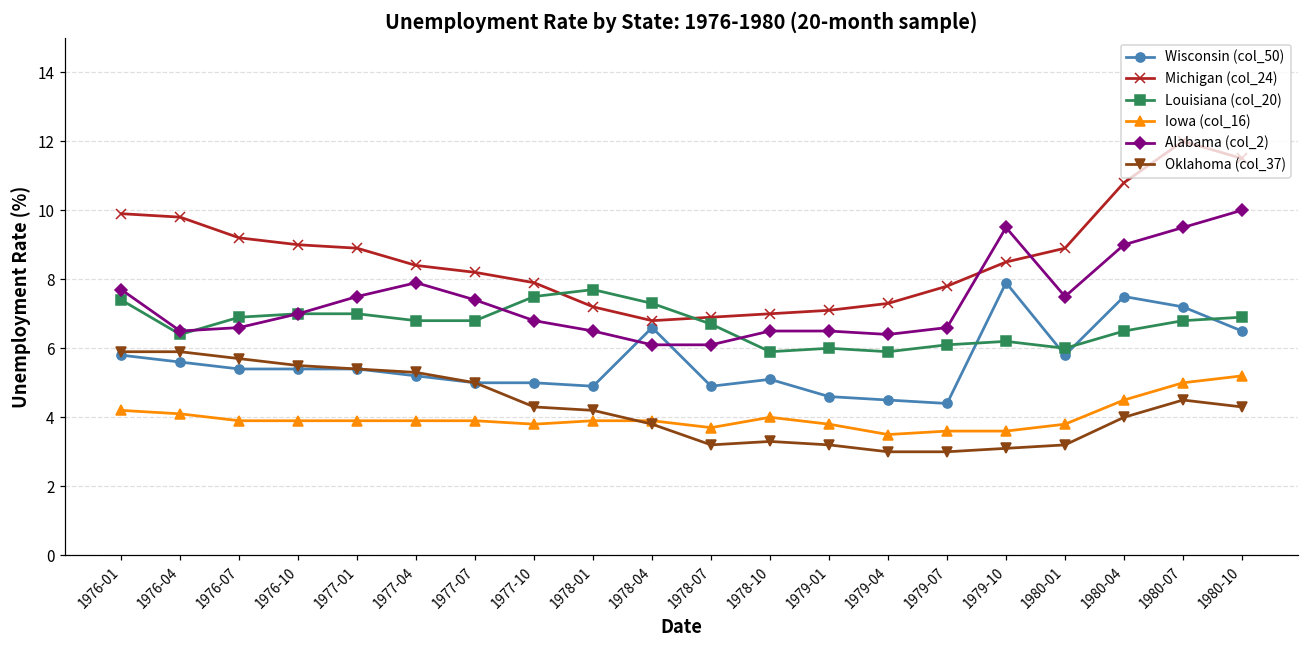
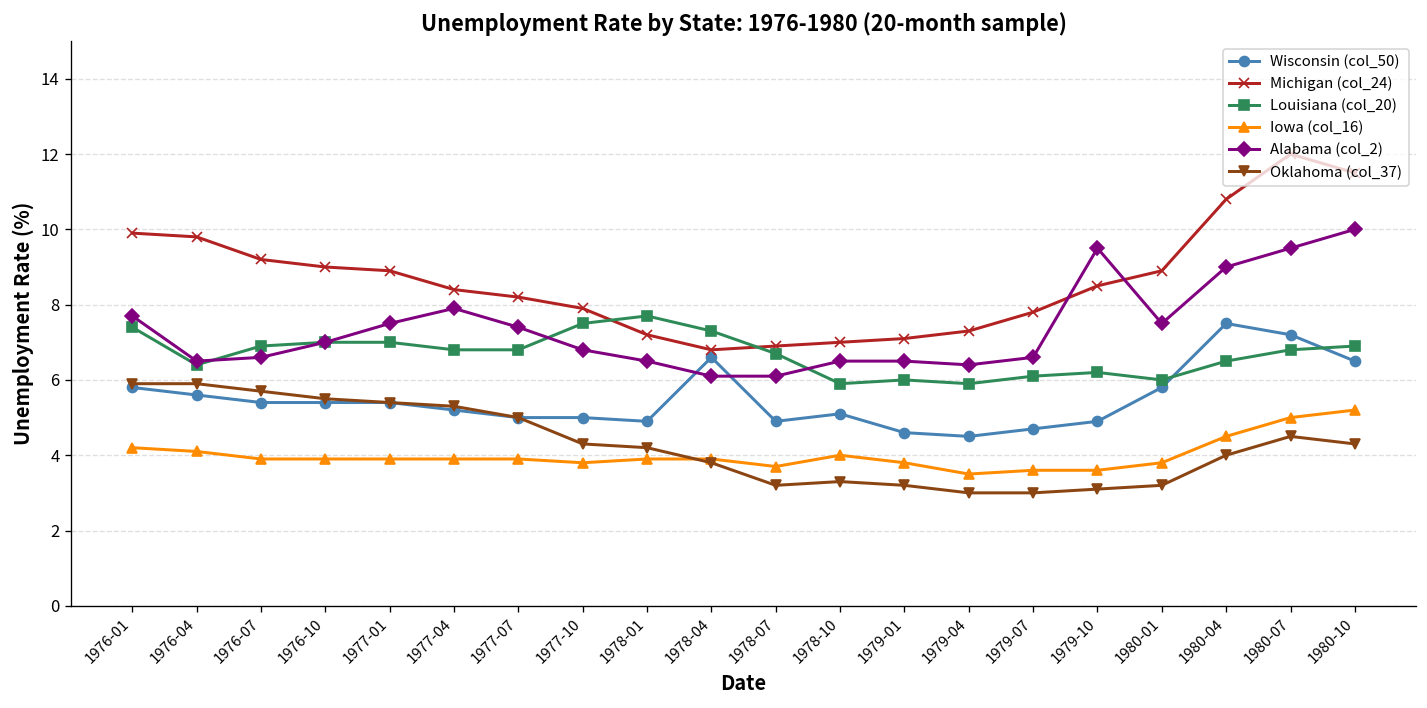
  {
    "Wisconsin (col_50)": {
      "1976-01": 5.8,
      "1976-04": 5.6,
      "1976-07": 5.4,
      "1976-10": 5.4,
      "1977-04": 5.2,
      "1977-10": 5.0,
      "1978-01": 4.9,
      "1978-04": 6.6,
      "1978-07": 4.9,
      "1978-10": 5.1,
      "1979-01": 4.6,
      "1979-04": 4.5,
-     "1979-07": 4.4,
-     "1979-10": 7.9,
+     "1979-07": 4.7,
+     "1979-10": 4.9,
      "1980-01": 5.8,
      "1980-04": 7.5,
      "1980-07": 7.2,
      "1980-10": 6.5
    },
    "Louisiana (col_20)": {
      "1976-01": 7.4,
      "1976-04": 6.4,
      "1976-07": 6.9,
      "1977-01": 7.0,
      "1977-04": 6.8,
      "1977-07": 6.8,
      "1977-10": 7.5,
      "1978-01": 7.7,
      "1978-04": 7.3,
      "1978-07": 6.7,
      "1978-10": 5.9,
      "1979-01": 6.0,
      "1979-04": 5.9,
      "1979-07": 6.1,
      "1979-10": 6.2,
      "1980-01": 6.0,
      "1980-04": 6.5,
      "1980-07": 6.8,
      "1980-10": 6.9
    },
    "Iowa (col_16)": {
      "1976-01": 4.2,
      "1976-04": 4.1,
      "1976-07": 3.9,
      "1976-10": 3.9,
      "1977-01": 3.9,
      "1977-04": 3.9,
      "1977-07": 3.9,
      "1977-10": 3.8,
      "1978-01": 3.9,
      "1978-04": 3.9,
      "1978-07": 3.7,
      "1978-10": 4.0,
      "1979-01": 3.8,
      "1979-04": 3.5,
      "1979-07": 3.6,
      "1979-10": 3.6,
      "1980-01": 3.8,
      "1980-04": 4.5,
      "1980-07": 5.0,
      "1980-10": 5.2
    },
    "Alabama (col_2)": {
      "1976-01": 7.7,
      "1976-04": 6.5,
      "1976-07": 6.6,
      "1977-01": 7.5,
      "1977-04": 7.9,
      "1977-07": 7.4,
      "1977-10": 6.8,
      "1978-01": 6.5,
      "1978-04": 6.1,
      "1978-07": 6.1,
      "1978-10": 6.5,
      "1979-01": 6.5,
      "1979-04": 6.4,
      "1979-07": 6.6,
      "1979-10": 9.5,
      "1980-01": 7.5,
      "1980-04": 9.0,
      "1980-07": 9.5,
      "1980-10": 10.0
    }
  }
